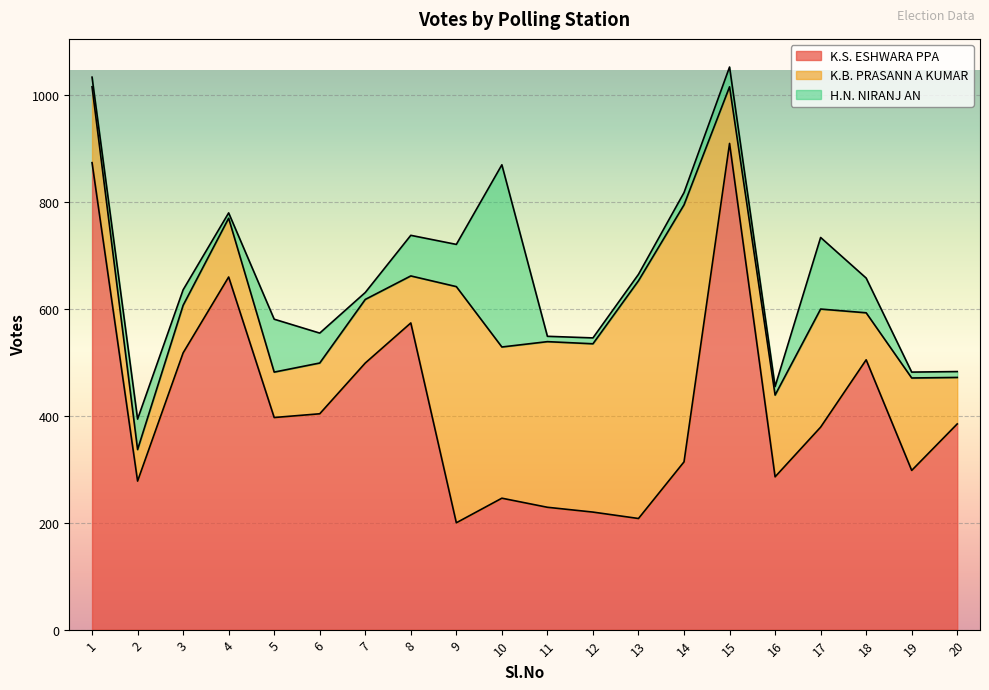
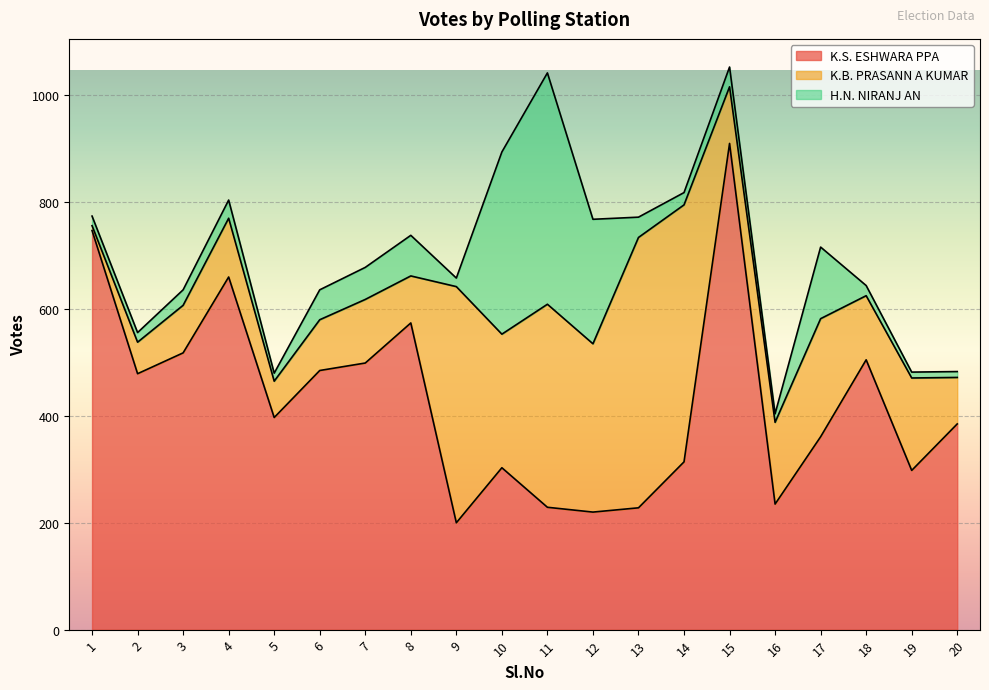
  {
    "K.S. ESHWARA PPA": {
-     "1": 870,
-     "2": 280,
+     "1": 750,
+     "2": 480,
      "3": 520,
      "4": 660,
      "5": 400,
-     "6": 400,
+     "6": 490,
      "7": 500,
      "8": 570,
      "9": 200,
-     "10": 250,
+     "10": 300,
      "11": 230,
      "12": 220,
-     "13": 210,
+     "13": 230,
      "14": 310,
      "15": 910,
-     "16": 290,
-     "17": 380,
+     "16": 240,
+     "17": 360,
      "18": 510,
      "19": 300,
      "20": 390
    },
    "K.B. PRASANN A KUMAR": {
-     "1": 140,
+     "1": 10,
      "2": 60,
      "3": 90,
      "4": 110,
-     "5": 90,
+     "5": 70,
      "6": 100,
      "7": 120,
      "8": 90,
      "9": 440,
-     "10": 280,
-     "11": 310,
+     "10": 250,
+     "11": 380,
      "12": 320,
-     "13": 450,
+     "13": 510,
      "14": 480,
      "15": 110,
      "16": 150,
      "17": 220,
-     "18": 90,
+     "18": 120,
      "19": 170,
      "20": 90
    },
    "H.N. NIRANJ AN": {
      "1": 20,
-     "2": 60,
+     "2": 20,
      "3": 30,
-     "4": 10,
-     "5": 100,
+     "4": 30,
+     "5": 20,
      "6": 60,
-     "7": 10,
+     "7": 60,
      "8": 80,
-     "9": 80,
+     "9": 20,
      "10": 340,
-     "11": 10,
-     "12": 10,
-     "13": 10,
+     "11": 430,
+     "12": 230,
+     "13": 40,
      "14": 20,
      "15": 40,
      "16": 20,
      "17": 130,
-     "18": 70,
+     "18": 20,
      "19": 10,
      "20": 10
    }
  }
